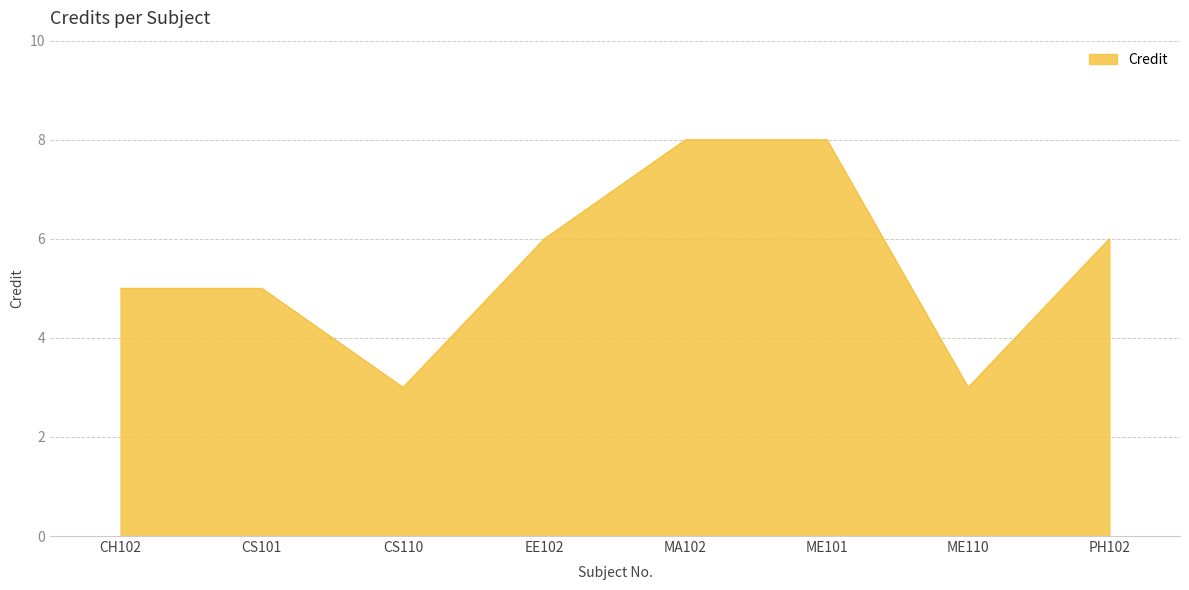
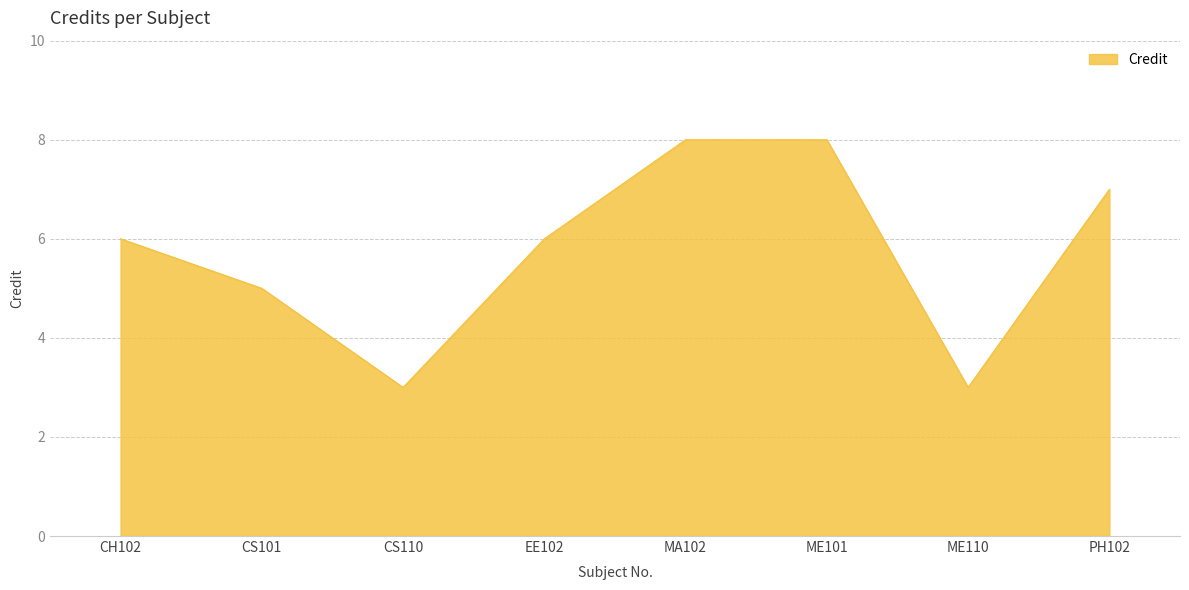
  {
-   "CH102": 5,
+   "CH102": 6,
    "CS101": 5,
    "CS110": 3,
    "EE102": 6,
    "MA102": 8,
    "ME101": 8,
    "ME110": 3,
-   "PH102": 6
+   "PH102": 7
  }
